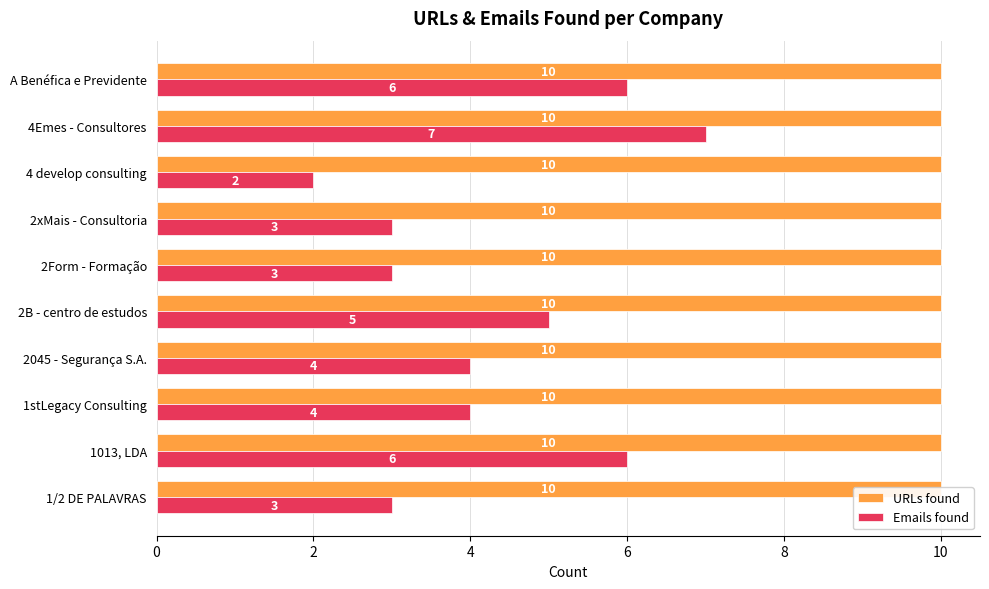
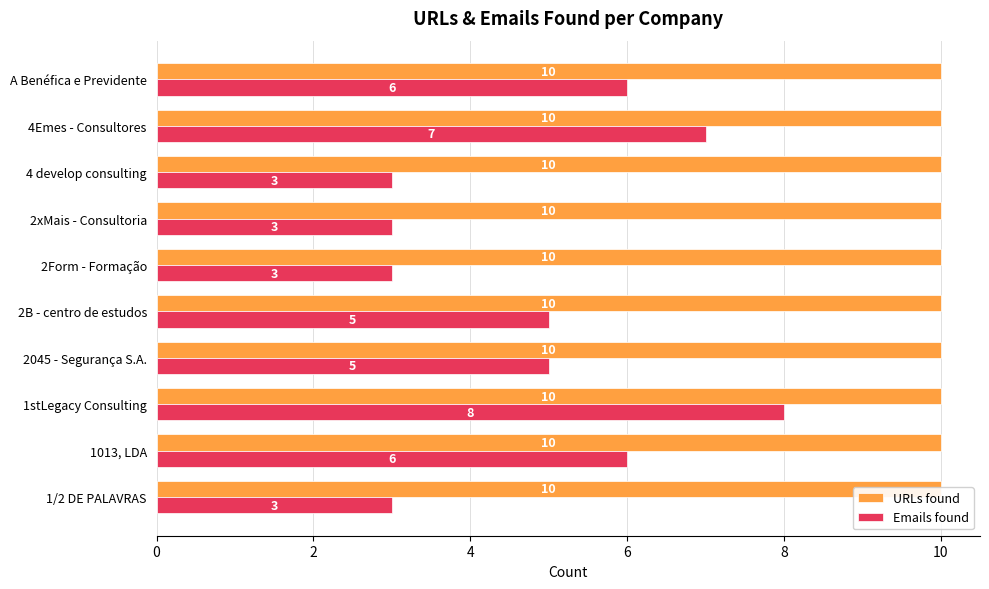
  {
    "URLs found": {
      "A Benéfica e Previdente": 10,
      "4Emes - Consultores": 10,
      "4 develop consulting": 10,
      "2xMais - Consultoria": 10,
      "2Form - Formação": 10,
      "2B - centro de estudos": 10,
      "2045 - Segurança S.A.": 10,
      "1stLegacy Consulting": 10,
      "1013, LDA": 10
    },
    "Emails found": {
      "A Benéfica e Previdente": 6,
      "4Emes - Consultores": 7,
-     "4 develop consulting": 2,
+     "4 develop consulting": 3,
      "2xMais - Consultoria": 3,
      "2Form - Formação": 3,
      "2B - centro de estudos": 5,
-     "2045 - Segurança S.A.": 4,
-     "1stLegacy Consulting": 4,
+     "2045 - Segurança S.A.": 5,
+     "1stLegacy Consulting": 8,
      "1013, LDA": 6,
      "1/2 DE PALAVRAS": 3
    }
  }
